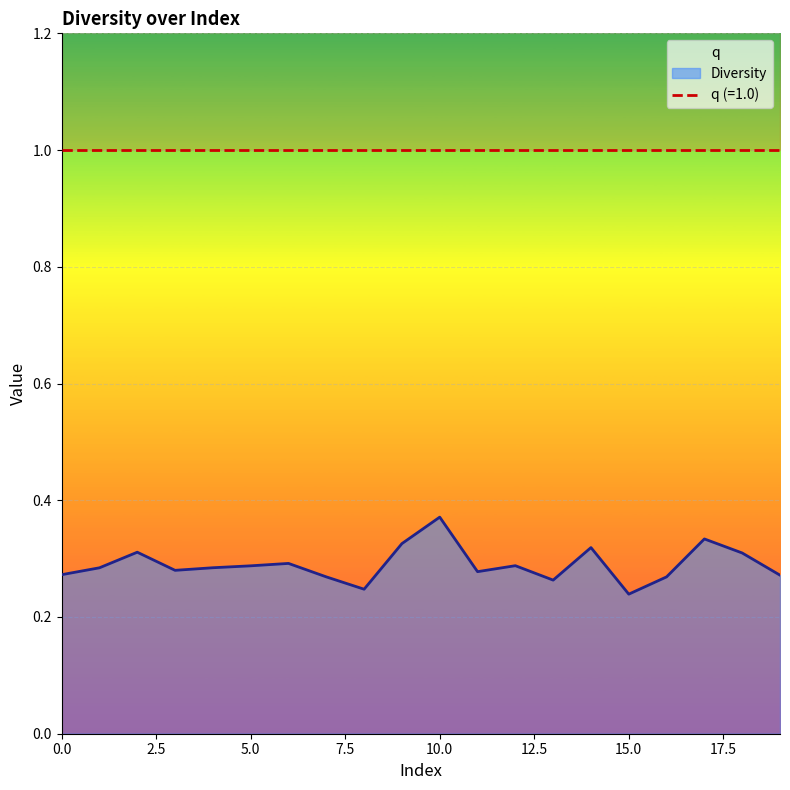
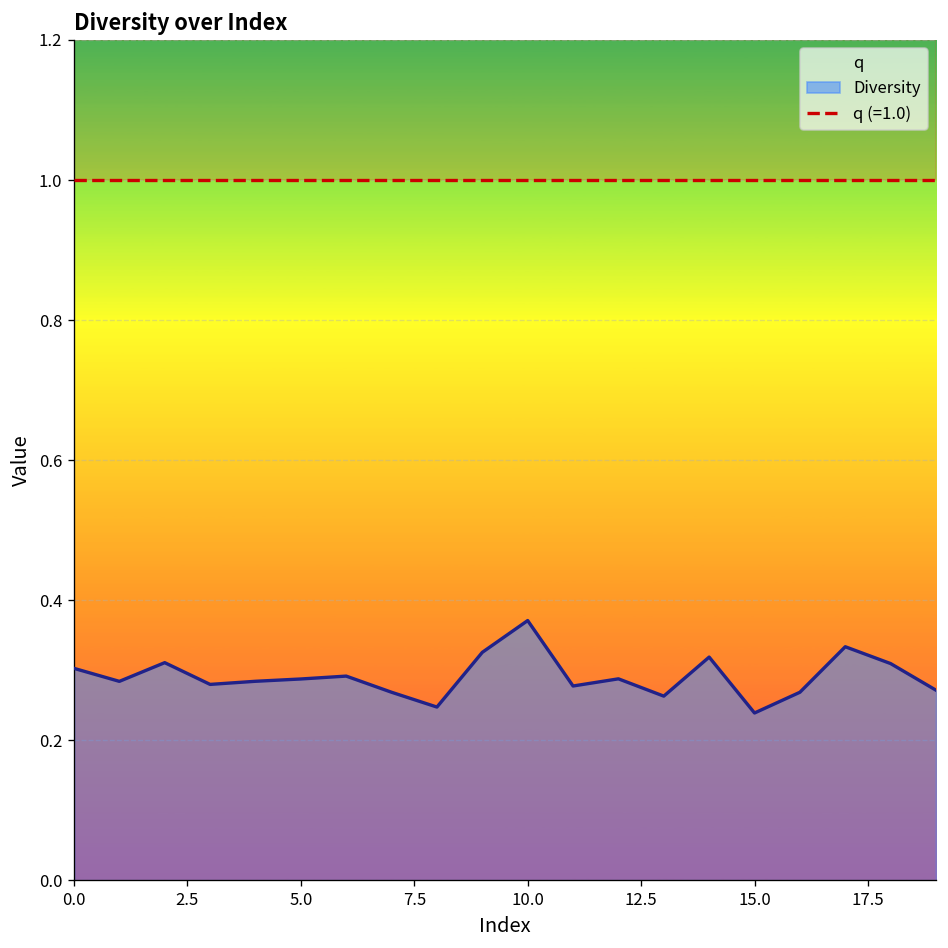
  {
    "Diversity": {
-     "0.0": 0.27,
+     "0.0": 0.30,
      "5.0": 0.29,
      "10.0": 0.37,
      "15.0": 0.24
    }
  }
